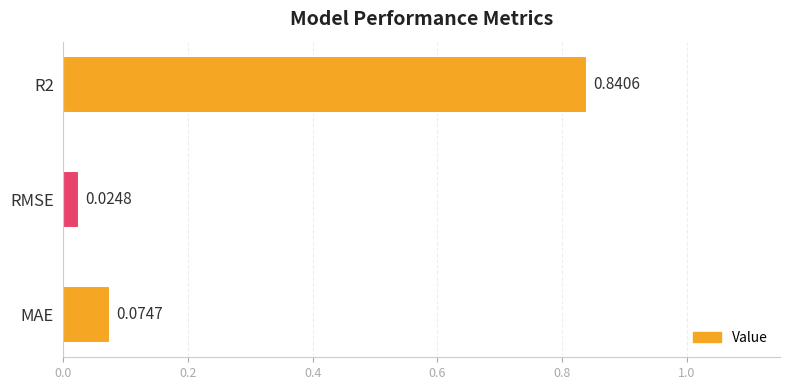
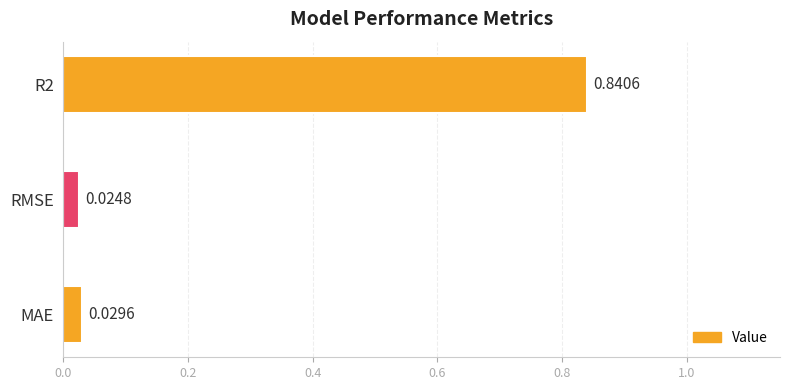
  {
    "R2": 0.8406,
    "RMSE": 0.0248,
-   "MAE": 0.0747
+   "MAE": 0.0296
  }
